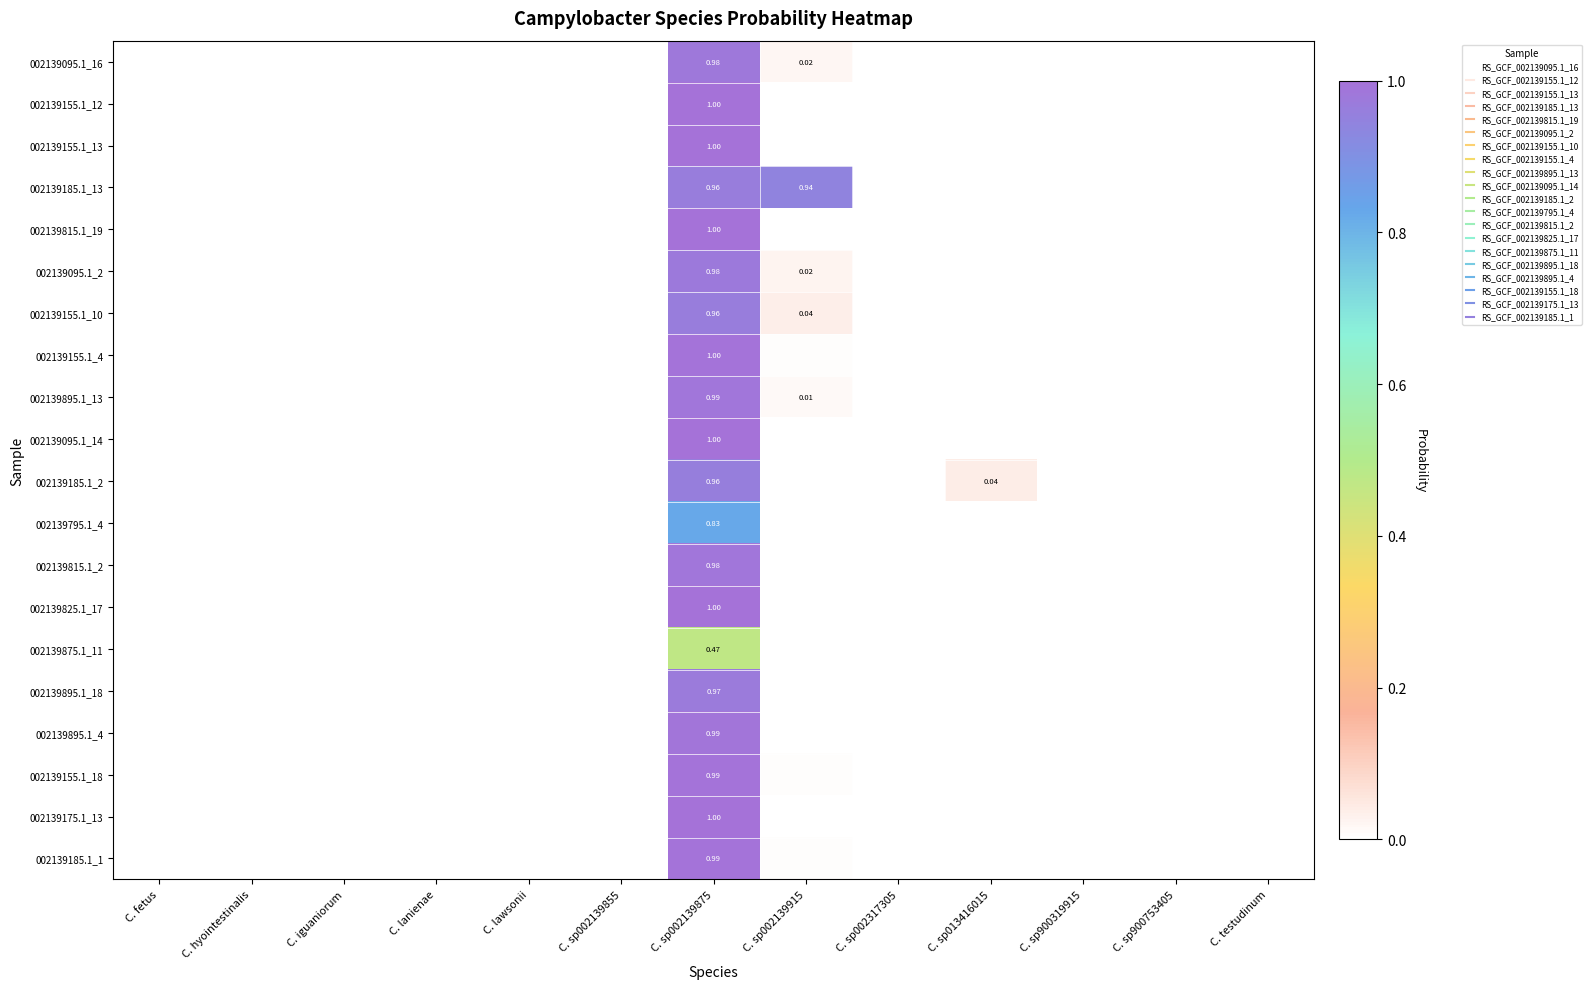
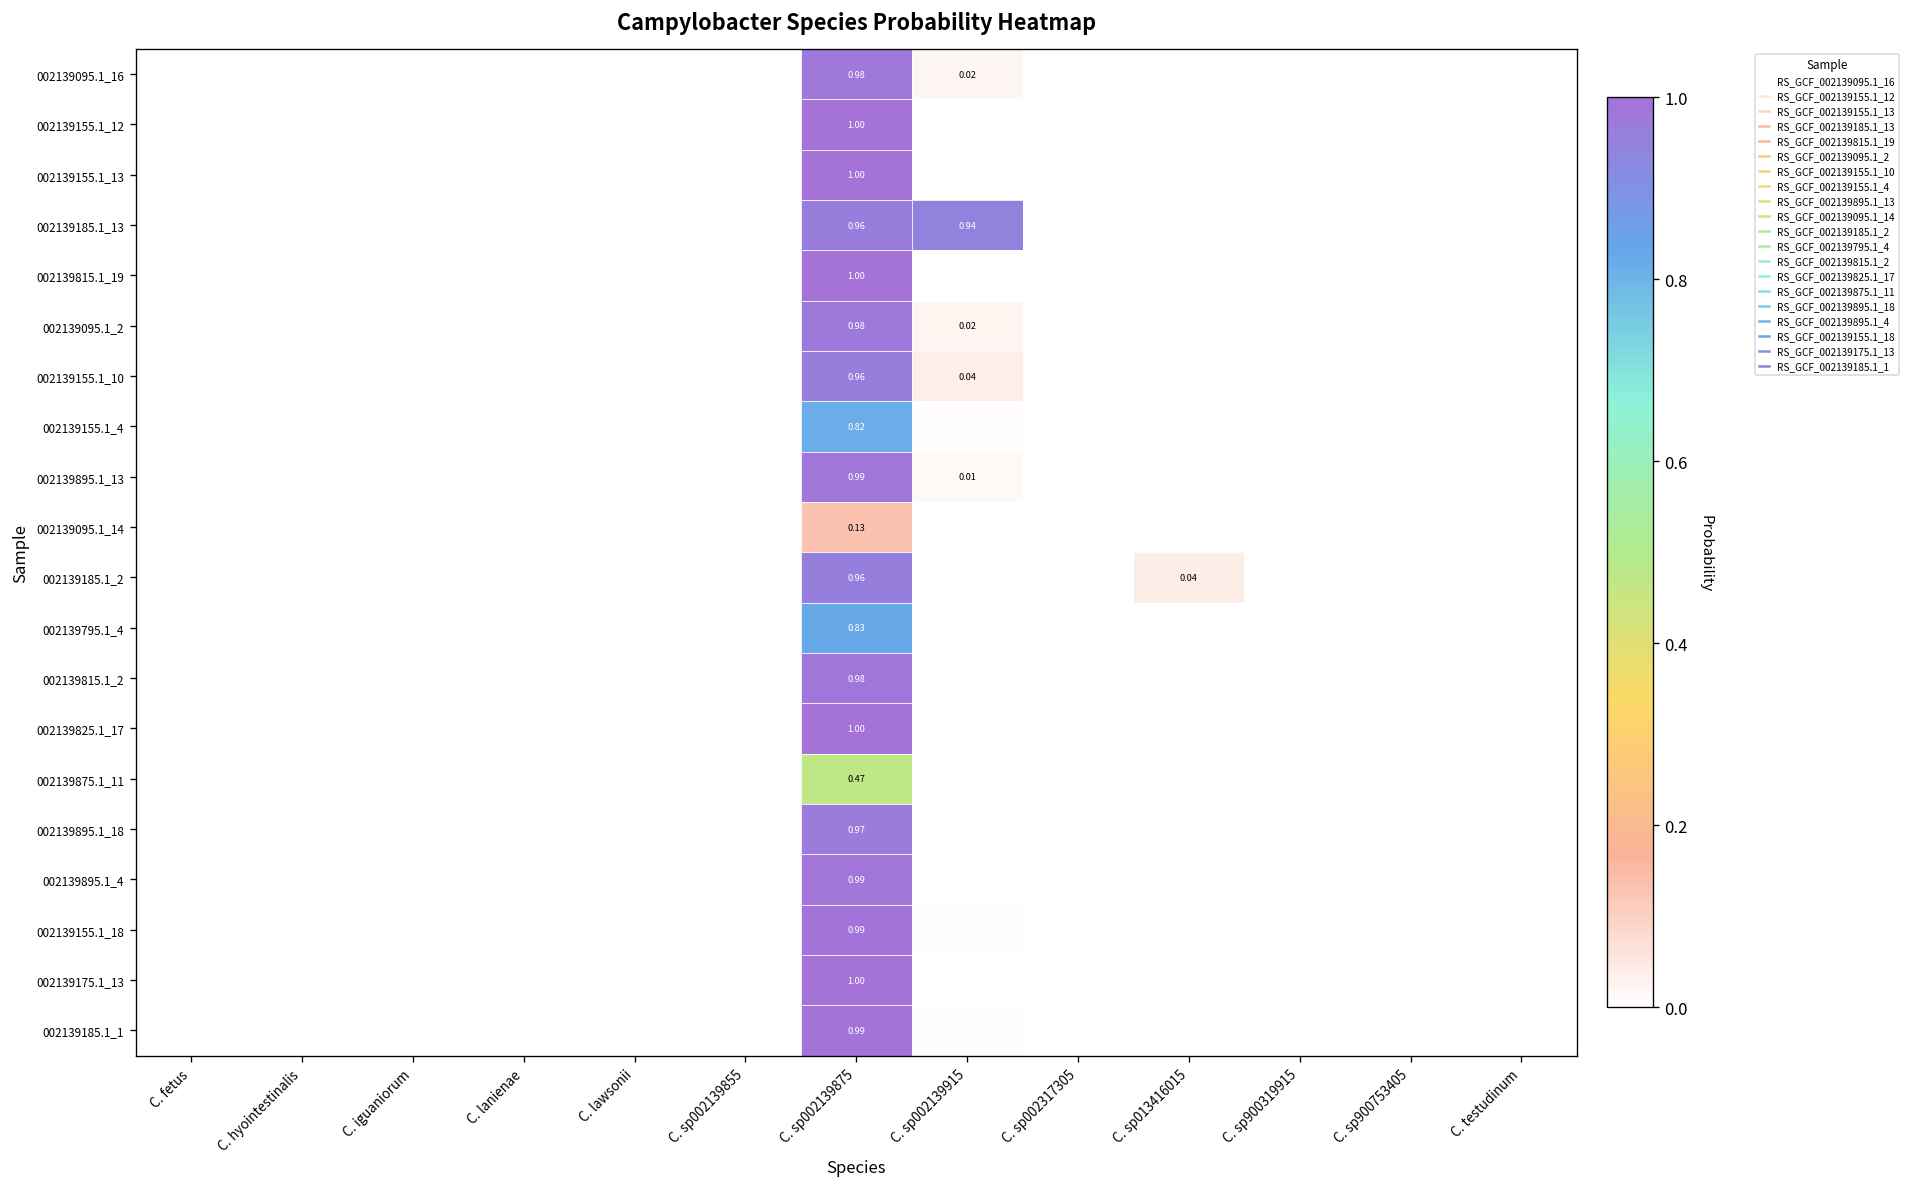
  {
    "002139095.1_16": {
      "C. sp002139875": 0.98,
      "C. sp002139915": 0.02
    },
    "002139155.1_12": {
      "C. sp002139875": 1.00
    },
    "002139155.1_13": {
      "C. sp002139875": 1.00
    },
    "002139185.1_13": {
      "C. sp002139875": 0.96,
      "C. sp002139915": 0.94
    },
    "002139815.1_19": {
      "C. sp002139875": 1.00
    },
    "002139095.1_2": {
      "C. sp002139875": 0.98,
      "C. sp002139915": 0.02
    },
    "002139155.1_10": {
      "C. sp002139875": 0.96,
      "C. sp002139915": 0.04
    },
    "002139155.1_4": {
-     "C. sp002139875": 1.00
+     "C. sp002139875": 0.82
    },
    "002139895.1_13": {
      "C. sp002139875": 0.99,
      "C. sp002139915": 0.01
    },
    "002139095.1_14": {
-     "C. sp002139875": 1.00
+     "C. sp002139875": 0.13
    },
    "002139185.1_2": {
      "C. sp002139875": 0.96,
      "C. sp013416015": 0.04
    },
    "002139795.1_4": {
      "C. sp002139875": 0.83
    },
    "002139815.1_2": {
      "C. sp002139875": 0.98
    },
    "002139825.1_17": {
      "C. sp002139875": 1.00
    },
    "002139875.1_11": {
      "C. sp002139875": 0.47
    },
    "002139895.1_18": {
      "C. sp002139875": 0.97
    },
    "002139895.1_4": {
      "C. sp002139875": 0.99
    },
    "002139155.1_18": {
      "C. sp002139875": 0.99
    },
    "002139175.1_13": {
      "C. sp002139875": 1.00
    },
    "002139185.1_1": {
      "C. sp002139875": 0.99
    }
  }
